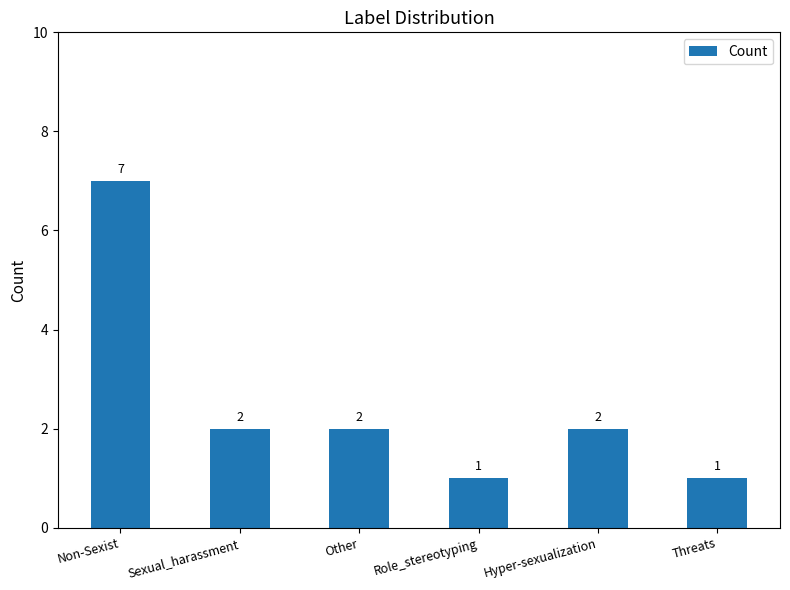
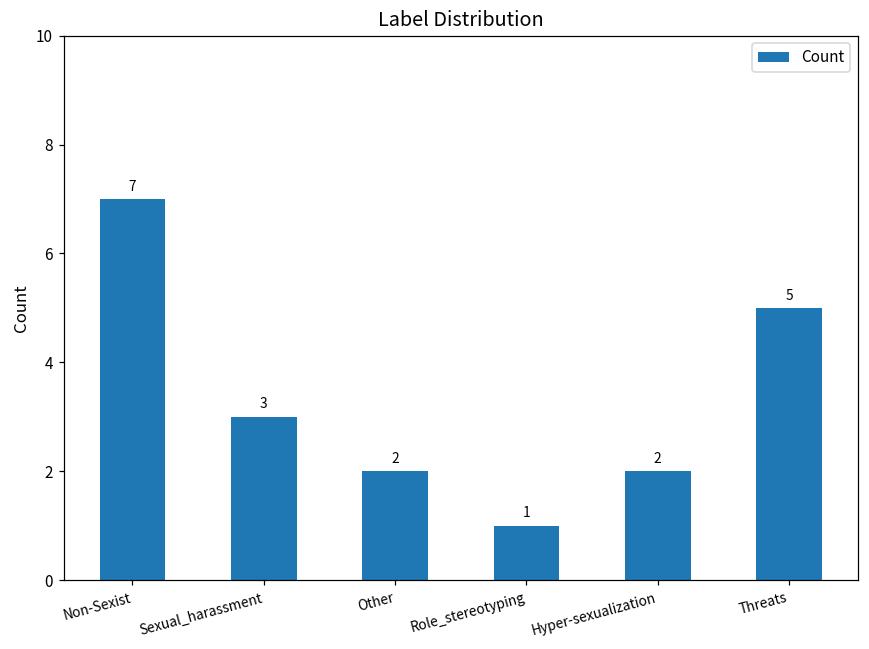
  {
    "Non-Sexist": 7,
-   "Sexual_harassment": 2,
+   "Sexual_harassment": 3,
    "Other": 2,
    "Role_stereotyping": 1,
    "Hyper-sexualization": 2,
-   "Threats": 1
+   "Threats": 5
  }
